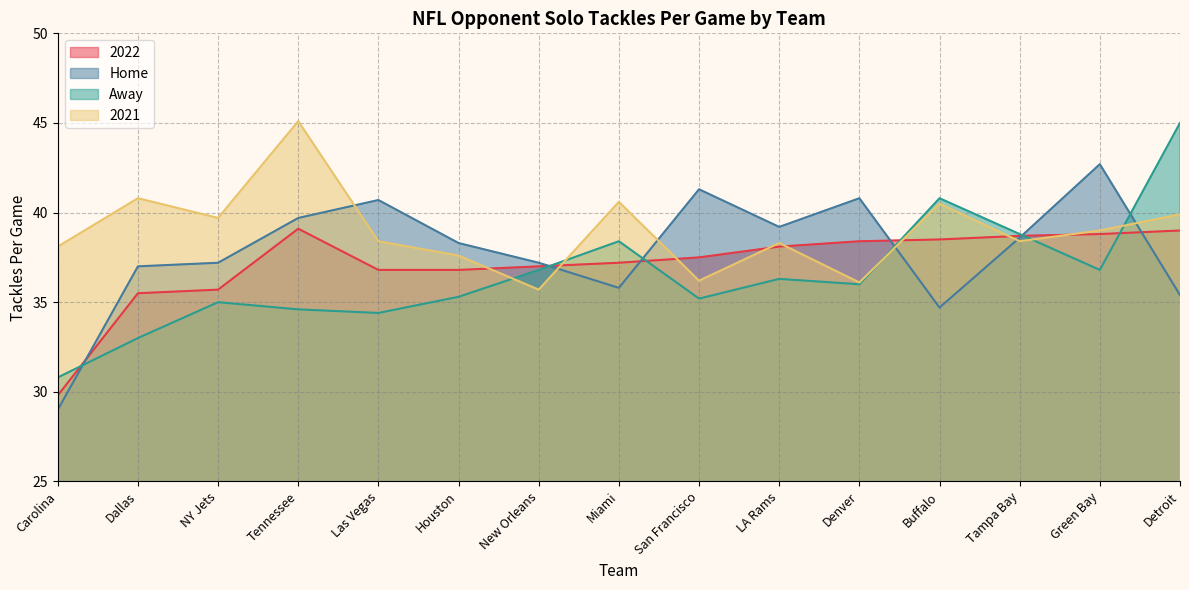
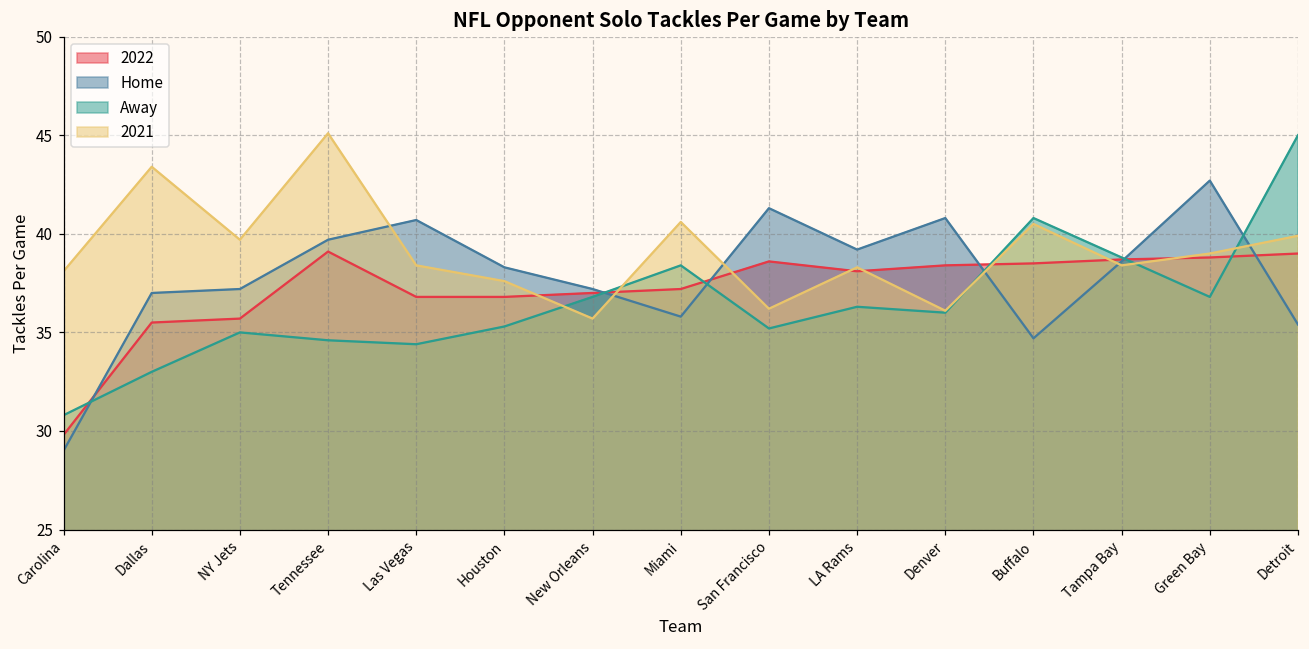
  {
    "2022": {
      "Carolina": 29.8,
      "Dallas": 35.5,
      "NY Jets": 35.7,
      "Tennessee": 39.1,
      "Las Vegas": 36.8,
      "Houston": 36.8,
      "New Orleans": 37.0,
      "Miami": 37.2,
-     "San Francisco": 37.5,
+     "San Francisco": 38.6,
      "LA Rams": 38.1,
      "Denver": 38.4,
      "Buffalo": 38.5,
      "Green Bay": 38.8,
      "Detroit": 39.0
    },
    "2021": {
      "Carolina": 38.1,
-     "Dallas": 40.8,
+     "Dallas": 43.4,
      "NY Jets": 39.7,
      "Tennessee": 45.1,
      "Las Vegas": 38.4,
      "Houston": 37.6,
      "New Orleans": 35.7,
      "Miami": 40.6,
      "San Francisco": 36.2,
      "LA Rams": 38.3,
      "Buffalo": 40.5,
      "Tampa Bay": 38.4,
      "Green Bay": 39.0,
      "Detroit": 39.9
    }
  }
